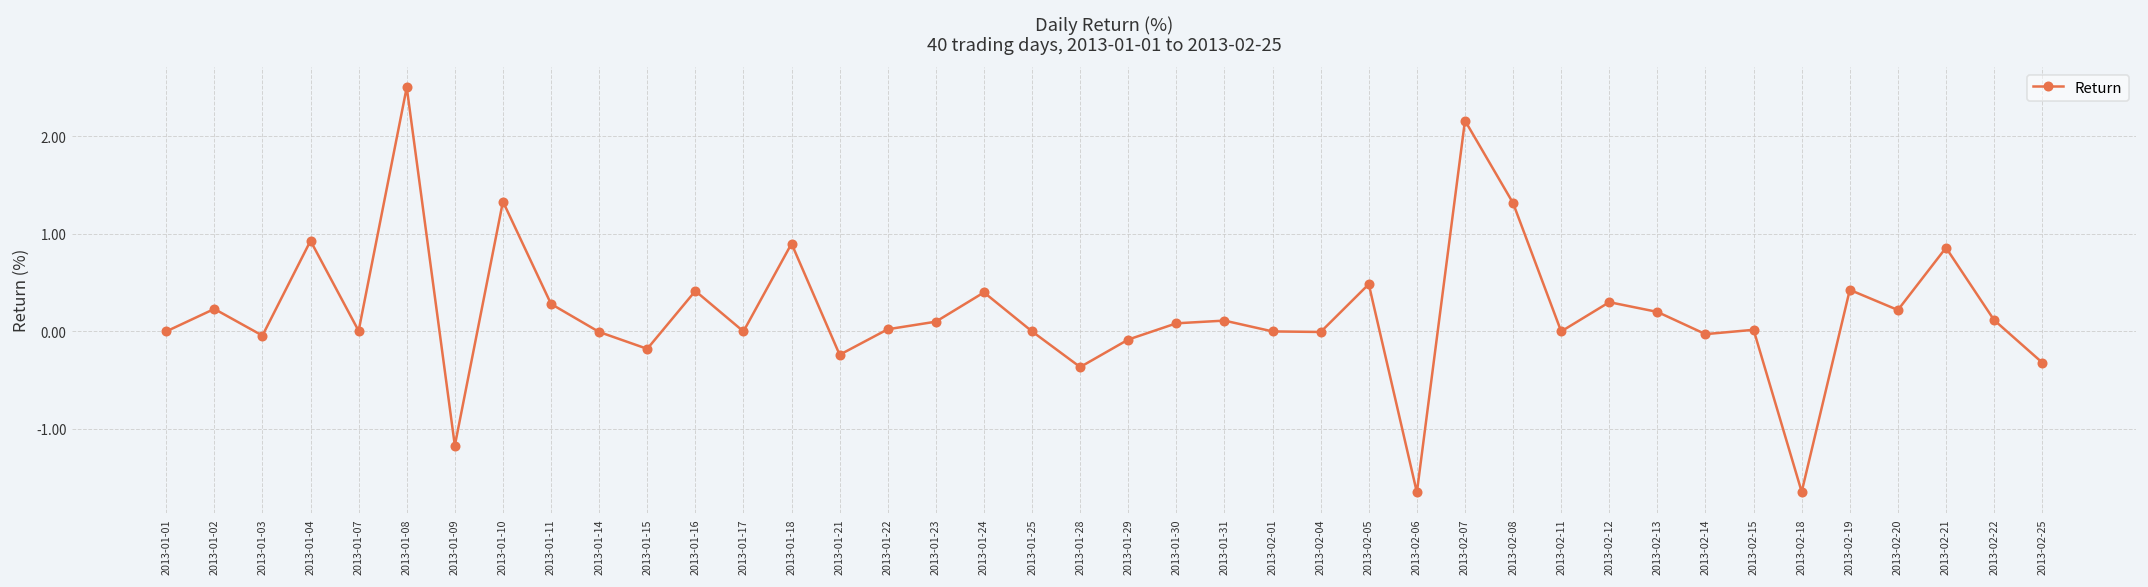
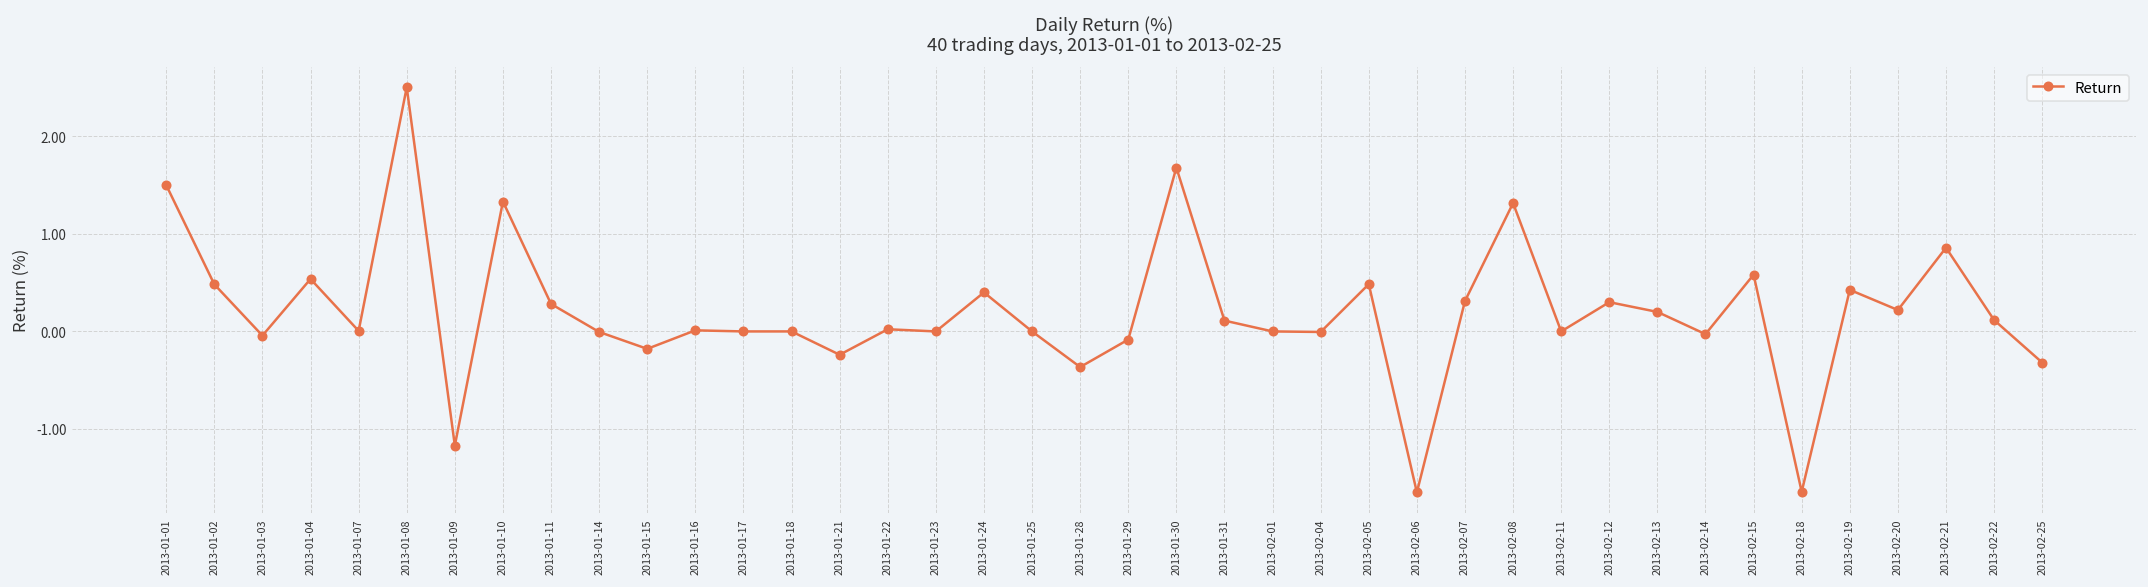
  {
-   "2013-01-01": 0.0,
-   "2013-01-02": 0.2,
+   "2013-01-01": 1.5,
+   "2013-01-02": 0.5,
    "2013-01-03": 0.0,
-   "2013-01-04": 0.9,
+   "2013-01-04": 0.5,
    "2013-01-07": 0.0,
    "2013-01-08": 2.5,
    "2013-01-09": -1.2,
    "2013-01-10": 1.3,
    "2013-01-11": 0.3,
    "2013-01-14": 0.0,
    "2013-01-15": -0.2,
-   "2013-01-16": 0.4,
+   "2013-01-16": 0.0,
    "2013-01-17": 0.0,
-   "2013-01-18": 0.9,
+   "2013-01-18": 0.0,
    "2013-01-21": -0.2,
    "2013-01-22": 0.0,
-   "2013-01-23": 0.1,
+   "2013-01-23": 0.0,
    "2013-01-24": 0.4,
    "2013-01-25": 0.0,
    "2013-01-28": -0.4,
    "2013-01-29": -0.1,
-   "2013-01-30": 0.1,
+   "2013-01-30": 1.7,
    "2013-01-31": 0.1,
    "2013-02-01": 0.0,
    "2013-02-04": 0.0,
    "2013-02-05": 0.5,
    "2013-02-06": -1.7,
-   "2013-02-07": 2.2,
+   "2013-02-07": 0.3,
    "2013-02-08": 1.3,
    "2013-02-11": 0.0,
    "2013-02-12": 0.3,
    "2013-02-13": 0.2,
    "2013-02-14": 0.0,
-   "2013-02-15": 0.0,
+   "2013-02-15": 0.6,
    "2013-02-18": -1.6,
    "2013-02-19": 0.4,
    "2013-02-20": 0.2,
    "2013-02-21": 0.9,
    "2013-02-22": 0.1,
    "2013-02-25": -0.3
  }
